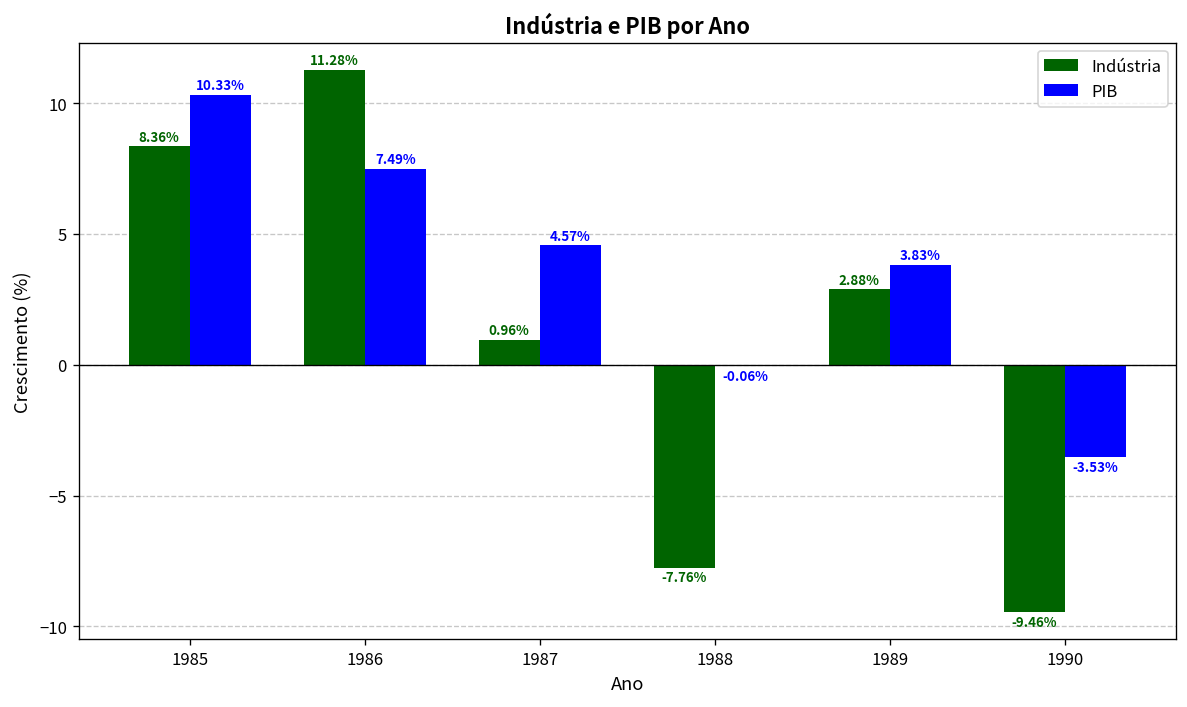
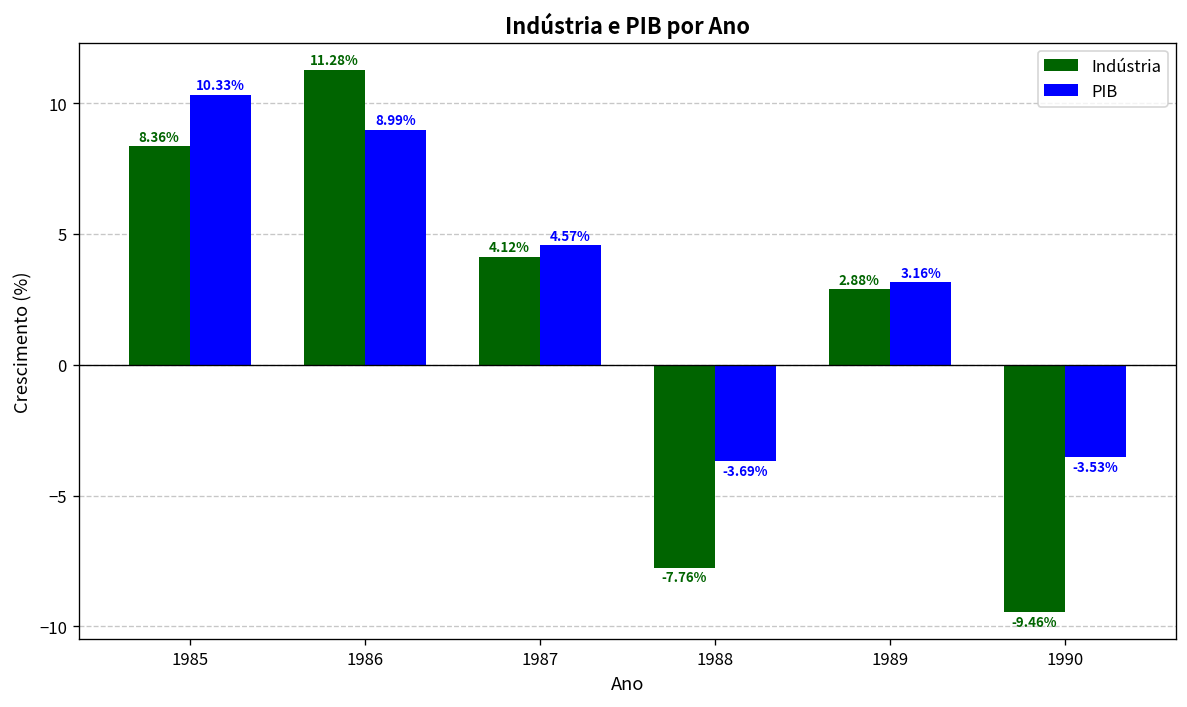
  {
    "Indústria": {
      "1985": "8.36%",
      "1986": "11.28%",
-     "1987": "0.96%",
+     "1987": "4.12%",
      "1988": "-7.76%",
      "1989": "2.88%",
      "1990": "-9.46%"
    },
    "PIB": {
      "1985": "10.33%",
-     "1986": "7.49%",
+     "1986": "8.99%",
      "1987": "4.57%",
-     "1988": "-0.06%",
-     "1989": "3.83%",
+     "1988": "-3.69%",
+     "1989": "3.16%",
      "1990": "-3.53%"
    }
  }
